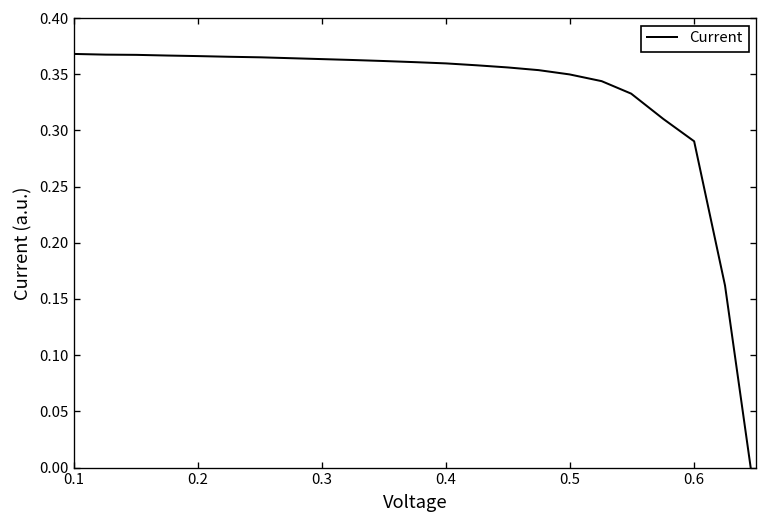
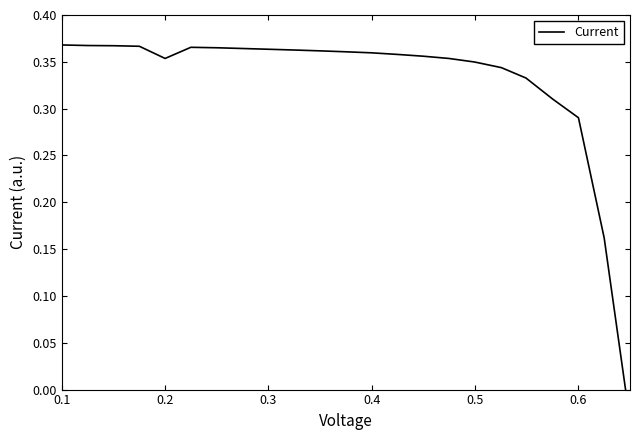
  {
-   "0.2": 0.37,
+   "0.2": 0.35,
    "0.4": 0.36,
    "0.5": 0.35,
    "0.6": 0.29
  }
